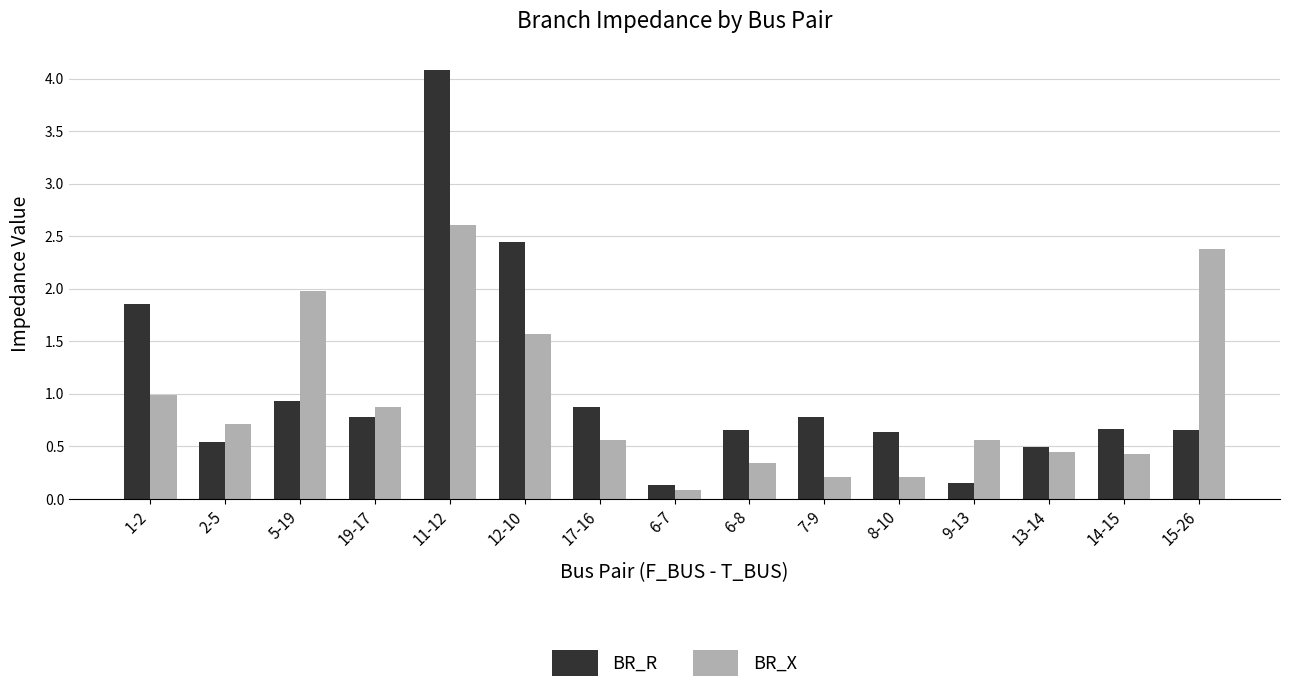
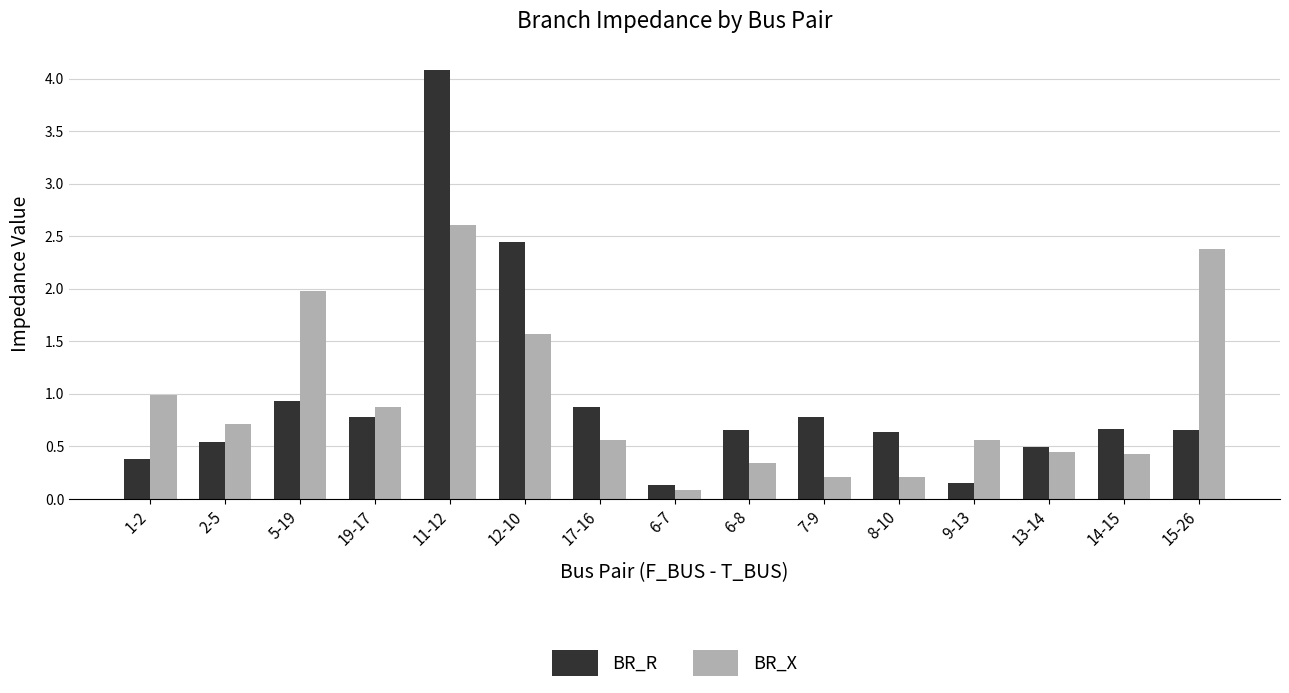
  {
    "BR_R": {
-     "1-2": 1.86,
+     "1-2": 0.38,
      "2-5": 0.54,
      "5-19": 0.94,
      "19-17": 0.78,
      "11-12": 4.08,
      "12-10": 2.45,
      "17-16": 0.88,
      "6-7": 0.13,
      "6-8": 0.66,
      "7-9": 0.78,
      "8-10": 0.64,
      "9-13": 0.15,
      "13-14": 0.49,
      "14-15": 0.67,
      "15-26": 0.66
    },
    "BR_X": {
      "1-2": 0.99,
      "2-5": 0.71,
      "5-19": 1.98,
      "19-17": 0.87,
      "11-12": 2.61,
      "12-10": 1.57,
      "17-16": 0.56,
      "6-7": 0.08,
      "6-8": 0.34,
      "7-9": 0.21,
      "8-10": 0.21,
      "9-13": 0.56,
      "13-14": 0.44,
      "14-15": 0.43,
      "15-26": 2.38
    }
  }
